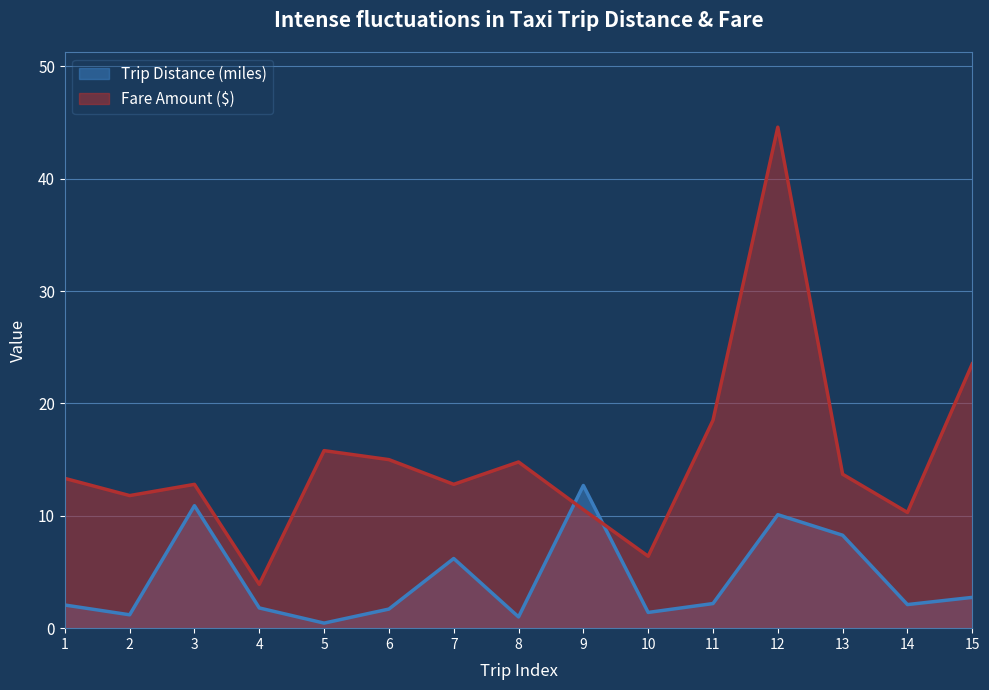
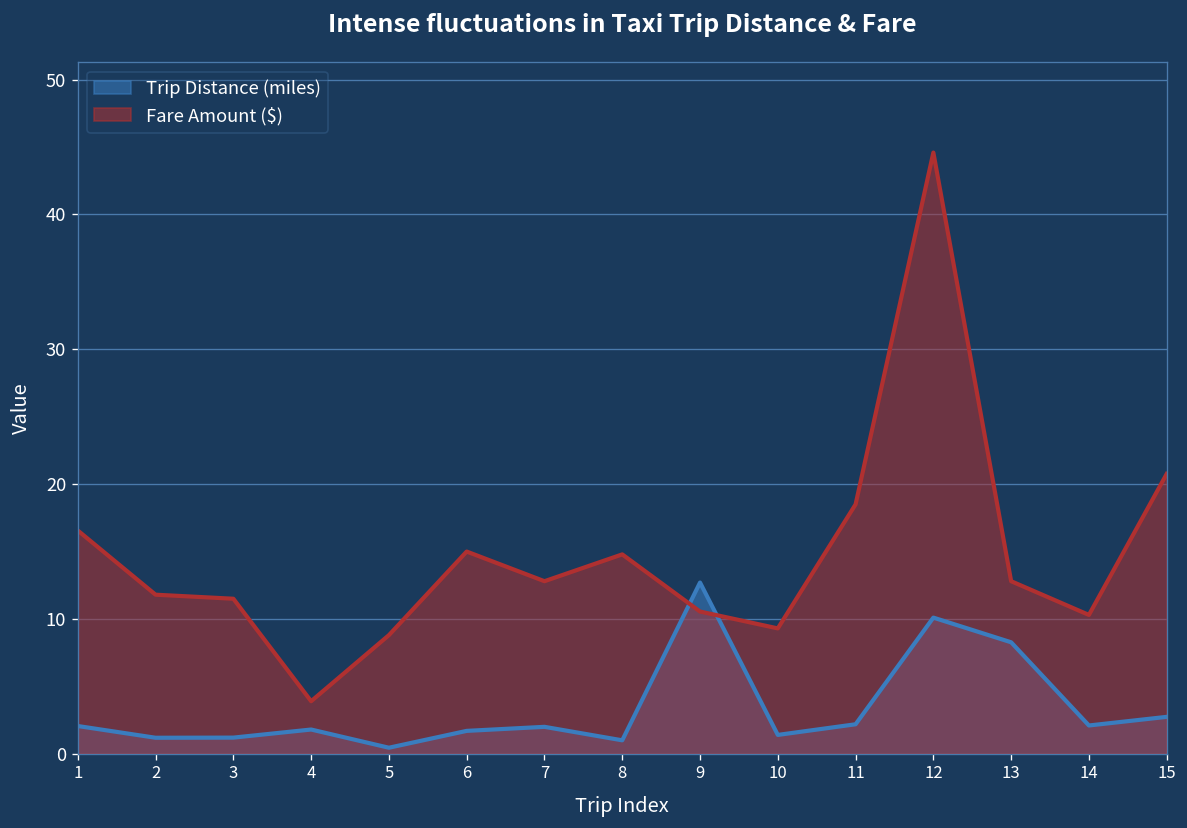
  {
    "Trip Distance (miles)": {
      "1": 2.1,
      "2": 1.2,
-     "3": 10.9,
+     "3": 1.2,
      "4": 1.8,
      "5": 0.5,
      "6": 1.7,
-     "7": 6.2,
+     "7": 2.0,
      "8": 1.0,
      "9": 12.7,
      "10": 1.4,
      "11": 2.2,
      "12": 10.1,
      "13": 8.3,
      "14": 2.1,
      "15": 2.7
    },
    "Fare Amount ($)": {
-     "1": 13.3,
+     "1": 16.6,
      "2": 11.8,
-     "3": 12.8,
+     "3": 11.5,
      "4": 3.9,
-     "5": 15.8,
+     "5": 8.8,
      "6": 15.0,
      "7": 12.8,
      "8": 14.8,
      "9": 10.6,
-     "10": 6.4,
+     "10": 9.3,
      "11": 18.5,
      "12": 44.6,
-     "13": 13.7,
+     "13": 12.8,
      "14": 10.3,
-     "15": 23.5
+     "15": 20.8
    }
  }
